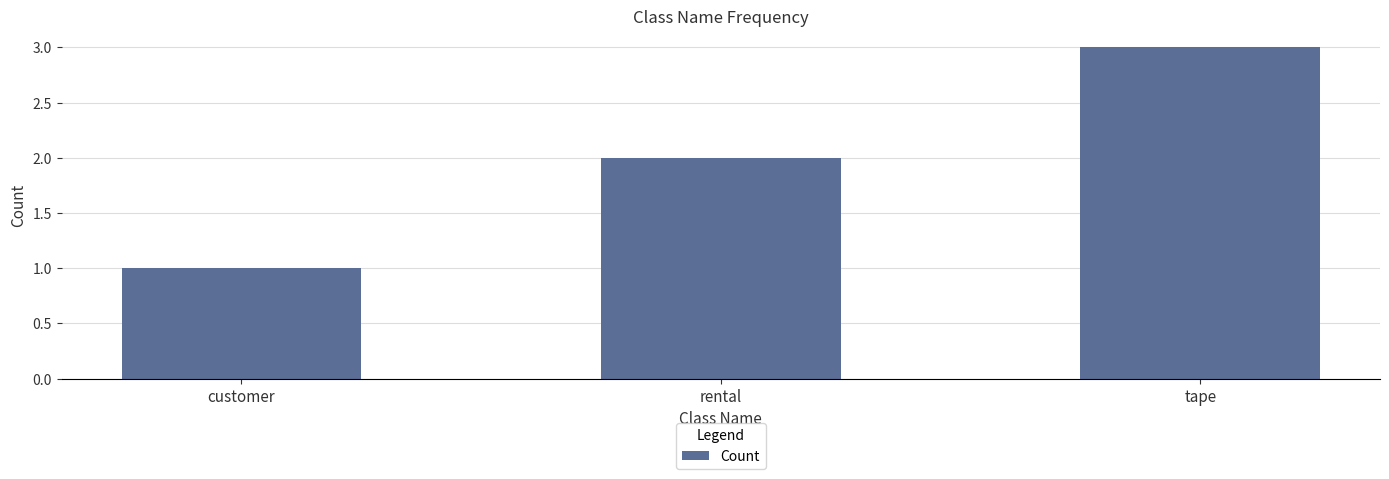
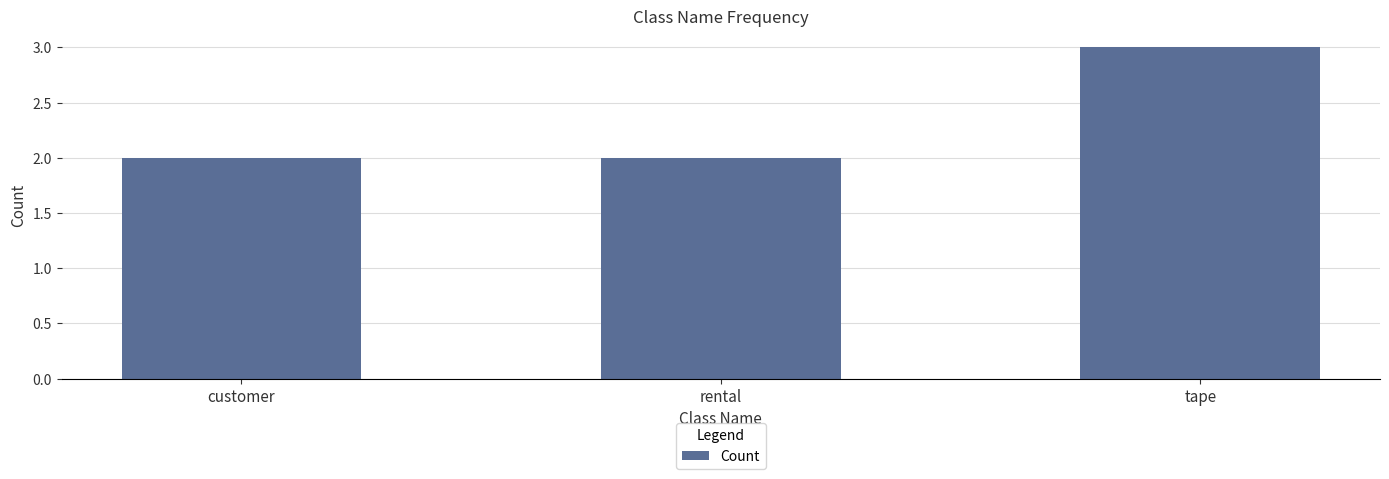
  {
-   "customer": 1,
+   "customer": 2,
    "rental": 2,
    "tape": 3
  }
